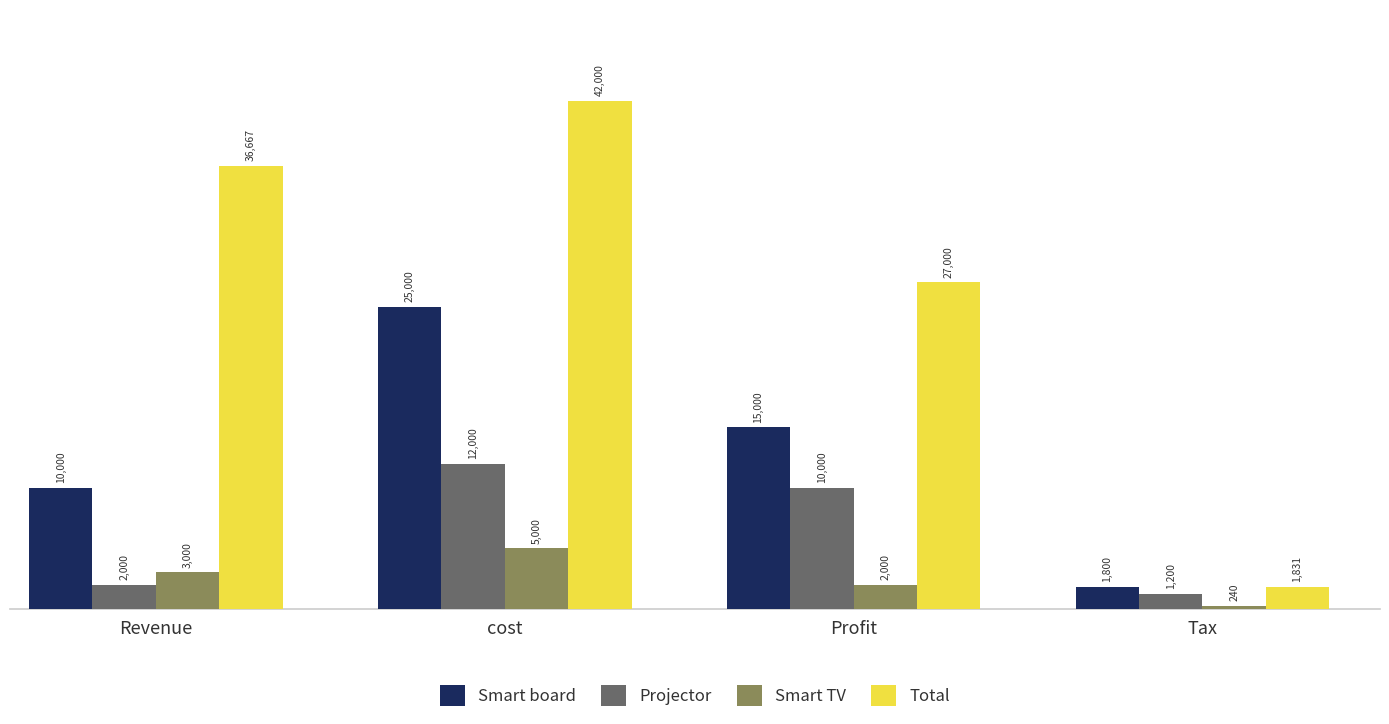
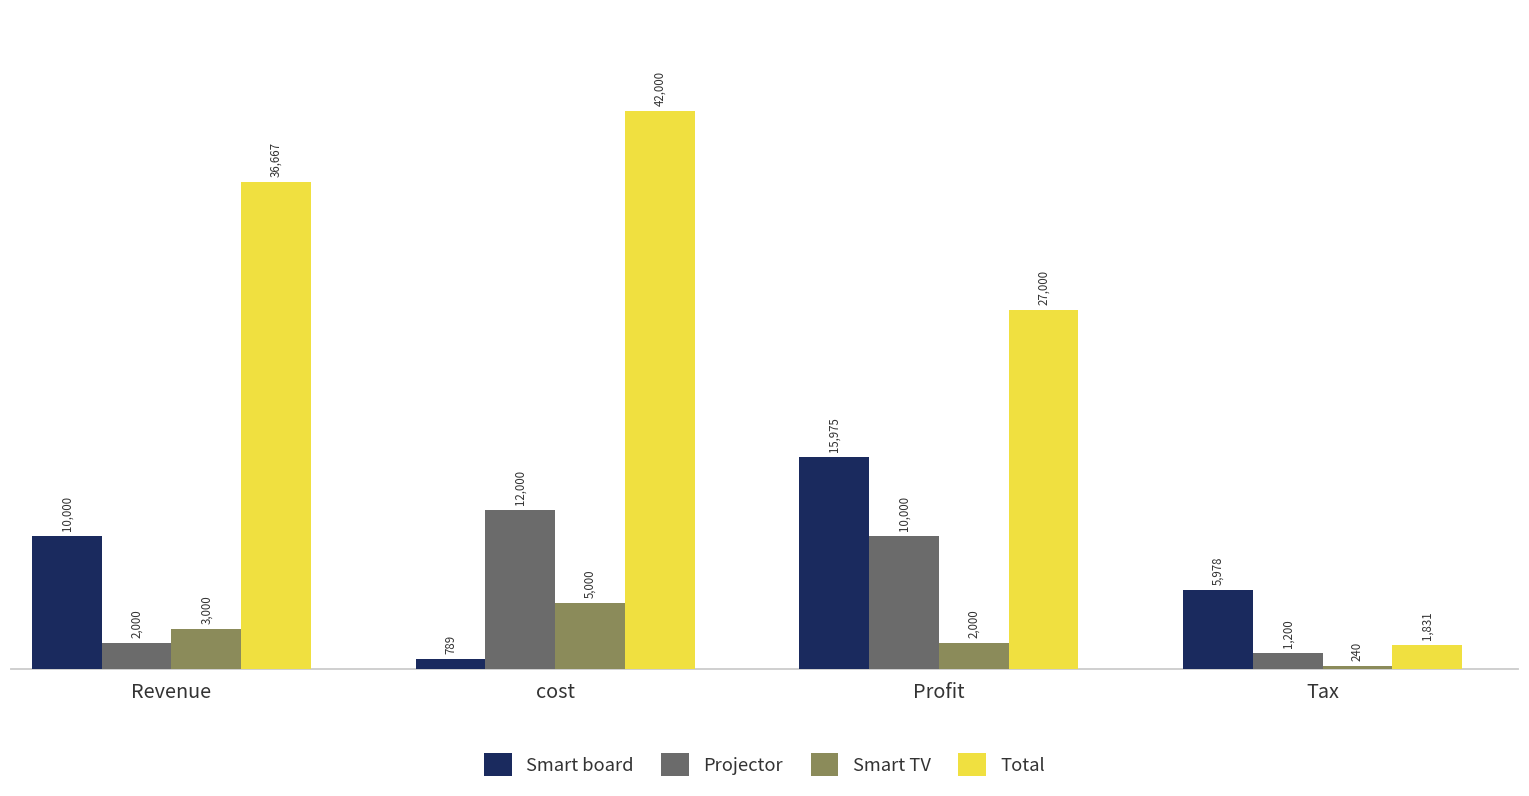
  {
    "Smart board": {
      "Revenue": "10,000",
-     "cost": "25,000",
-     "Profit": "15,000",
-     "Tax": "1,800"
+     "cost": "789",
+     "Profit": "15,975",
+     "Tax": "5,978"
    },
    "Total": {
      "Revenue": "36,667",
      "cost": "42,000",
      "Profit": "27,000",
      "Tax": "1,831"
    }
  }
